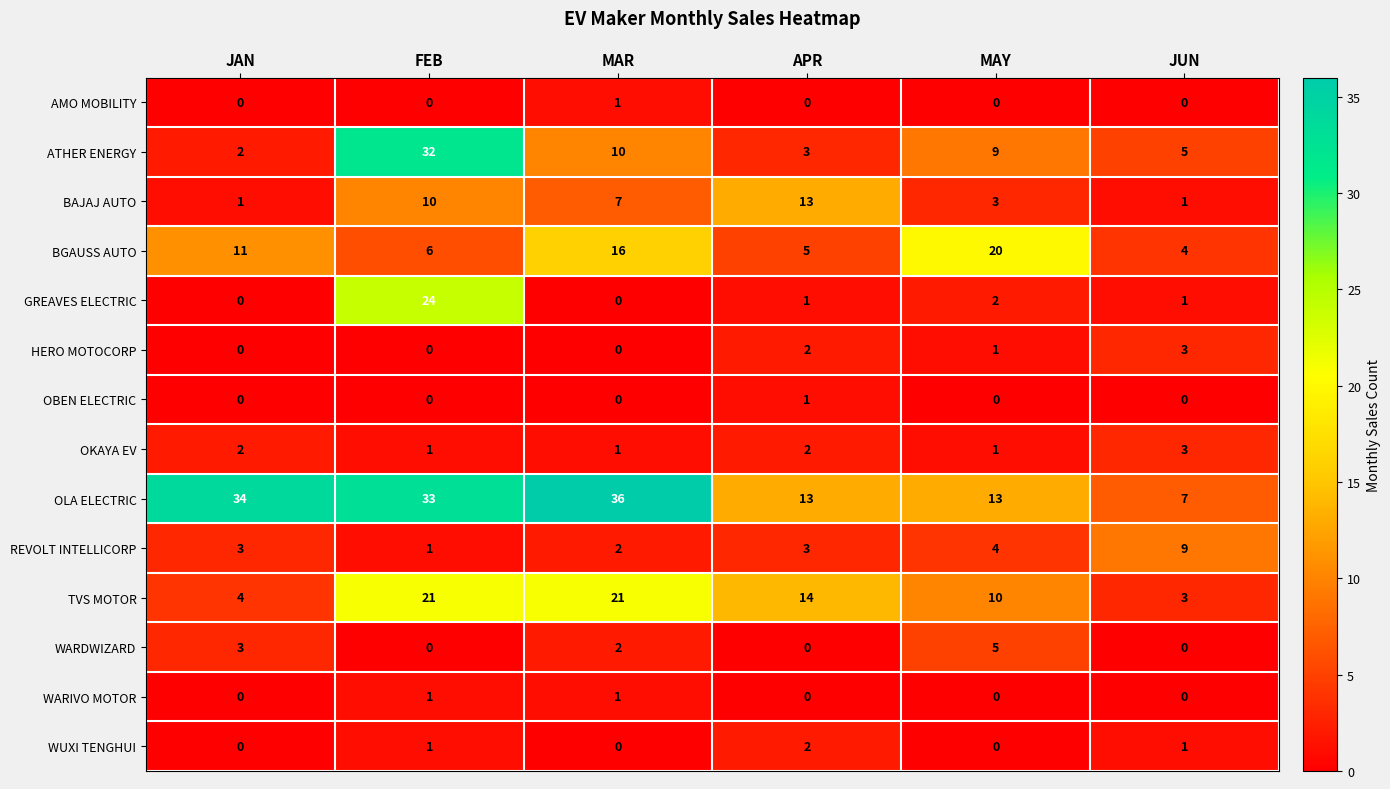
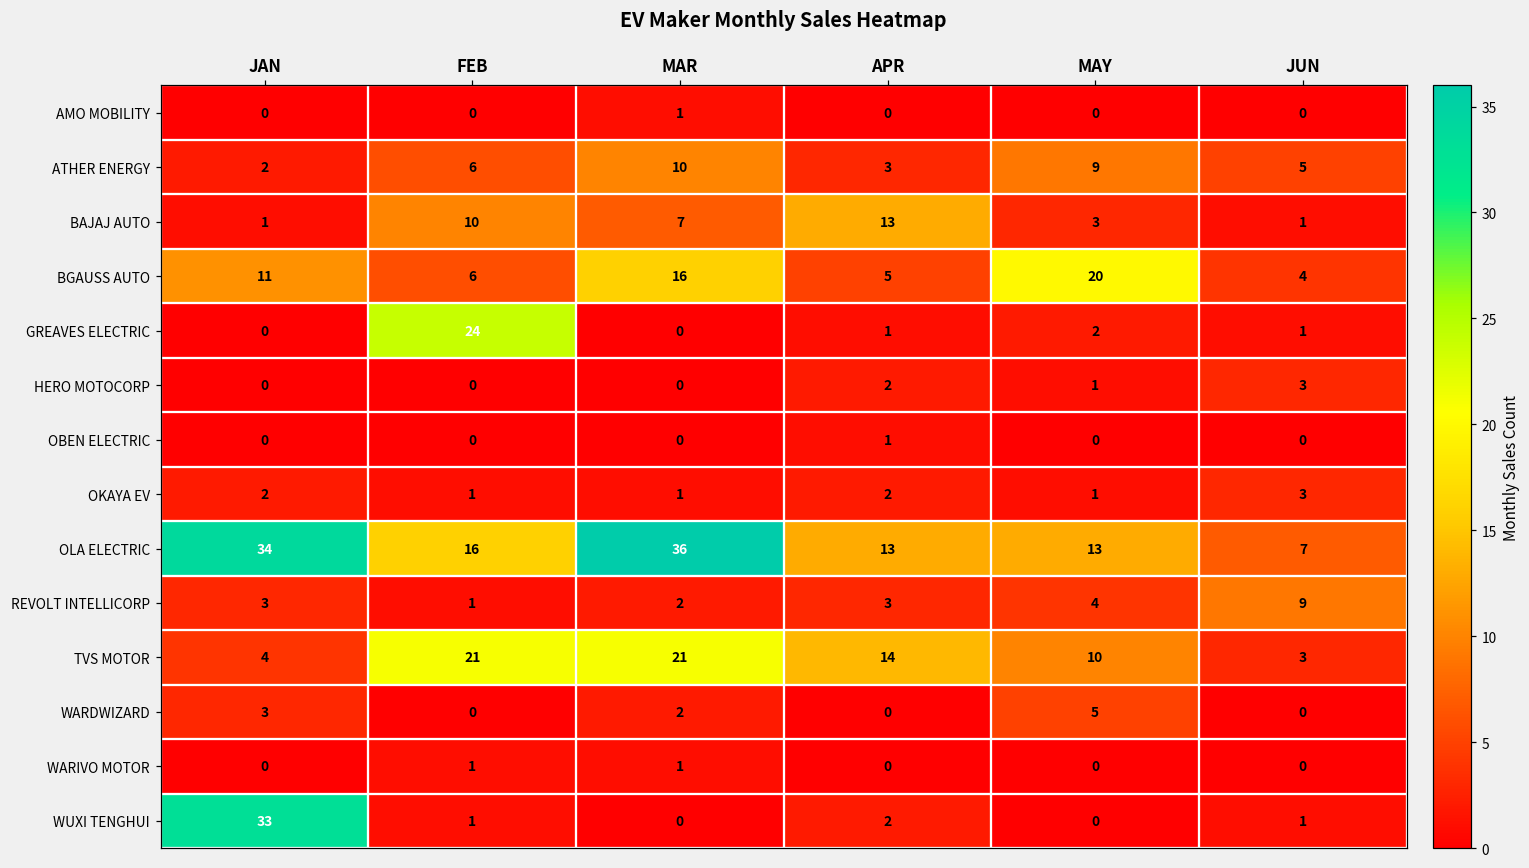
  {
    "AMO MOBILITY": {
      "JAN": 0,
      "FEB": 0,
      "MAR": 1,
      "APR": 0,
      "MAY": 0,
      "JUN": 0
    },
    "ATHER ENERGY": {
      "JAN": 2,
-     "FEB": 32,
+     "FEB": 6,
      "MAR": 10,
      "APR": 3,
      "MAY": 9,
      "JUN": 5
    },
    "BAJAJ AUTO": {
      "JAN": 1,
      "FEB": 10,
      "MAR": 7,
      "APR": 13,
      "MAY": 3,
      "JUN": 1
    },
    "BGAUSS AUTO": {
      "JAN": 11,
      "FEB": 6,
      "MAR": 16,
      "APR": 5,
      "MAY": 20,
      "JUN": 4
    },
    "GREAVES ELECTRIC": {
      "JAN": 0,
      "FEB": 24,
      "MAR": 0,
      "APR": 1,
      "MAY": 2,
      "JUN": 1
    },
    "HERO MOTOCORP": {
      "JAN": 0,
      "FEB": 0,
      "MAR": 0,
      "APR": 2,
      "MAY": 1,
      "JUN": 3
    },
    "OBEN ELECTRIC": {
      "JAN": 0,
      "FEB": 0,
      "MAR": 0,
      "APR": 1,
      "MAY": 0,
      "JUN": 0
    },
    "OKAYA EV": {
      "JAN": 2,
      "FEB": 1,
      "MAR": 1,
      "APR": 2,
      "MAY": 1,
      "JUN": 3
    },
    "OLA ELECTRIC": {
      "JAN": 34,
-     "FEB": 33,
+     "FEB": 16,
      "MAR": 36,
      "APR": 13,
      "MAY": 13,
      "JUN": 7
    },
    "REVOLT INTELLICORP": {
      "JAN": 3,
      "FEB": 1,
      "MAR": 2,
      "APR": 3,
      "MAY": 4,
      "JUN": 9
    },
    "TVS MOTOR": {
      "JAN": 4,
      "FEB": 21,
      "MAR": 21,
      "APR": 14,
      "MAY": 10,
      "JUN": 3
    },
    "WARDWIZARD": {
      "JAN": 3,
      "FEB": 0,
      "MAR": 2,
      "APR": 0,
      "MAY": 5,
      "JUN": 0
    },
    "WARIVO MOTOR": {
      "JAN": 0,
      "FEB": 1,
      "MAR": 1,
      "APR": 0,
      "MAY": 0,
      "JUN": 0
    },
    "WUXI TENGHUI": {
-     "JAN": 0,
+     "JAN": 33,
      "FEB": 1,
      "MAR": 0,
      "APR": 2,
      "MAY": 0,
      "JUN": 1
    }
  }
